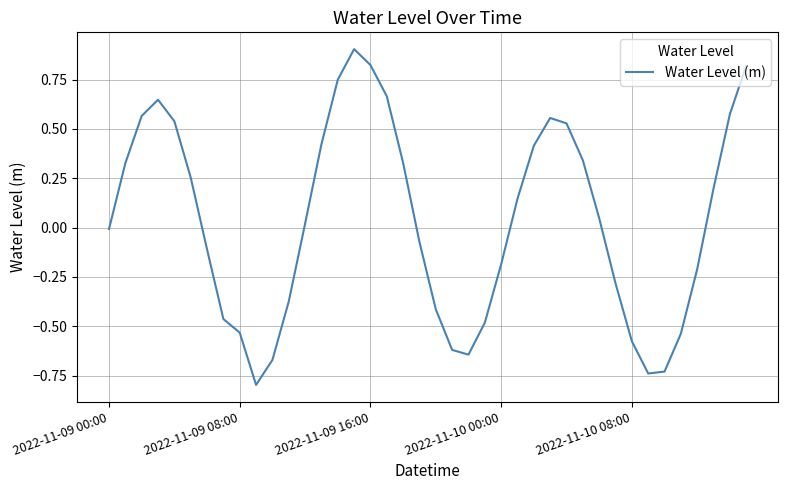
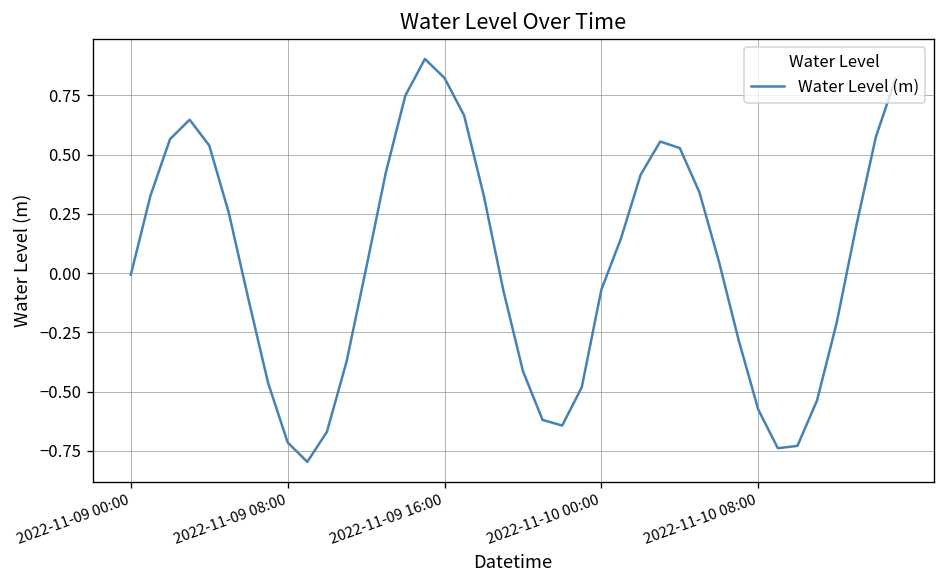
  {
    "2022-11-09 00:00": -0.01,
-   "2022-11-09 08:00": -0.53,
+   "2022-11-09 08:00": -0.71,
    "2022-11-09 16:00": 0.82,
-   "2022-11-10 00:00": -0.19,
+   "2022-11-10 00:00": -0.07,
    "2022-11-10 08:00": -0.58
  }
